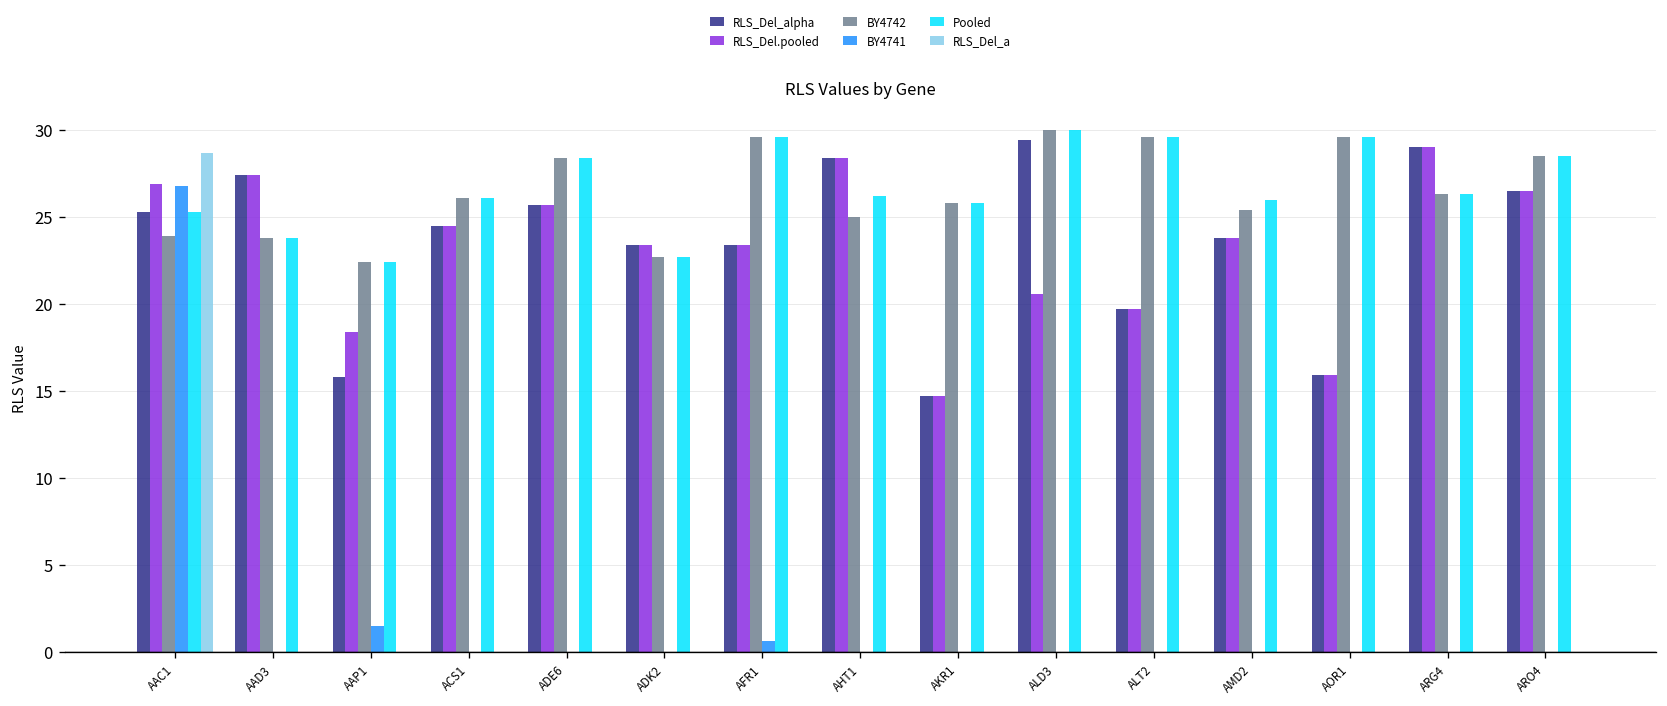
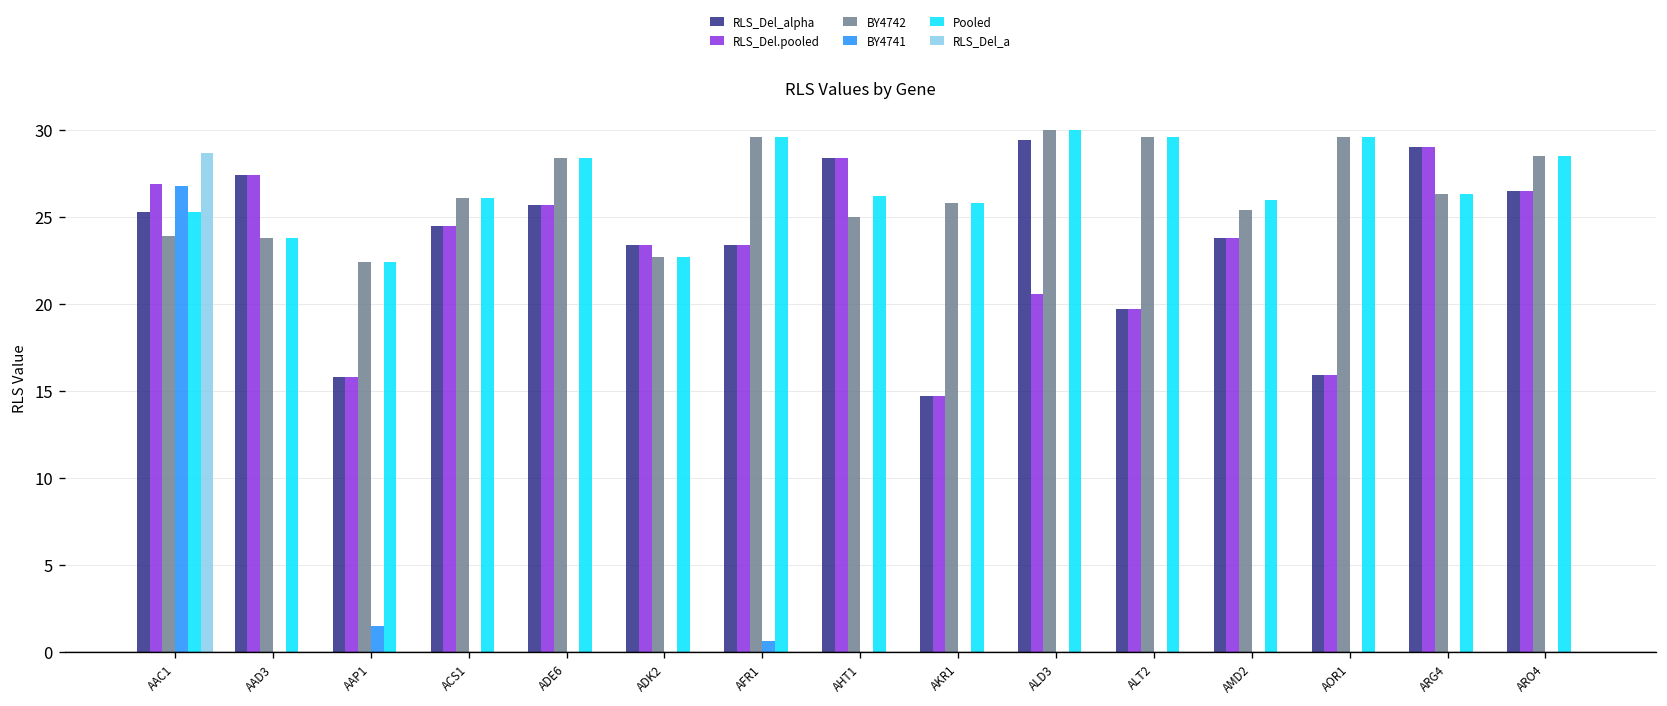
  {
    "RLS_Del_alpha": {
      "AAC1": 25.3,
      "AAD3": 27.4,
      "AAP1": 15.8,
      "ACS1": 24.5,
      "ADE6": 25.7,
      "ADK2": 23.4,
      "AFR1": 23.4,
      "AHT1": 28.4,
      "AKR1": 14.7,
      "ALD3": 29.4,
      "ALT2": 19.7,
      "AMD2": 23.8,
      "AOR1": 15.9,
      "ARG4": 29.0,
      "ARO4": 26.5
    },
    "RLS_Del.pooled": {
      "AAC1": 26.9,
      "AAD3": 27.4,
-     "AAP1": 18.4,
+     "AAP1": 15.8,
      "ACS1": 24.5,
      "ADE6": 25.7,
      "ADK2": 23.4,
      "AFR1": 23.4,
      "AHT1": 28.4,
      "AKR1": 14.7,
      "ALD3": 20.6,
      "ALT2": 19.7,
      "AMD2": 23.8,
      "AOR1": 15.9,
      "ARG4": 29.0,
      "ARO4": 26.5
    },
    "BY4742": {
      "AAC1": 23.9,
      "AAD3": 23.8,
      "AAP1": 22.4,
      "ACS1": 26.1,
      "ADE6": 28.4,
      "ADK2": 22.7,
      "AFR1": 29.6,
      "AHT1": 25.0,
      "AKR1": 25.8,
      "ALD3": 30.0,
      "ALT2": 29.6,
      "AMD2": 25.4,
      "AOR1": 29.6,
      "ARG4": 26.3,
      "ARO4": 28.5
    },
    "BY4741": {
      "AAC1": 26.8,
      "AAD3": 0.0,
      "AAP1": 1.5,
      "ACS1": 0.0,
      "ADE6": 0.0,
      "ADK2": 0.0,
      "AFR1": 0.6,
      "AHT1": 0.0,
      "AKR1": 0.0,
      "ALD3": 0.0,
      "ALT2": 0.0,
      "AMD2": 0.0,
      "AOR1": 0.0,
      "ARG4": 0.0,
      "ARO4": 0.0
    },
    "Pooled": {
      "AAC1": 25.3,
      "AAD3": 23.8,
      "AAP1": 22.4,
      "ACS1": 26.1,
      "ADE6": 28.4,
      "ADK2": 22.7,
      "AFR1": 29.6,
      "AHT1": 26.2,
      "AKR1": 25.8,
      "ALD3": 30.0,
      "ALT2": 29.6,
      "AMD2": 26.0,
      "AOR1": 29.6,
      "ARG4": 26.3,
      "ARO4": 28.5
    },
    "RLS_Del_a": {
      "AAC1": 28.7,
      "AAD3": 0.0,
      "AAP1": 0.0,
      "ACS1": 0.0,
      "ADE6": 0.0,
      "ADK2": 0.0,
      "AFR1": 0.0,
      "AHT1": 0.0,
      "AKR1": 0.0,
      "ALD3": 0.0,
      "ALT2": 0.0,
      "AMD2": 0.0,
      "AOR1": 0.0,
      "ARG4": 0.0,
      "ARO4": 0.0
    }
  }
